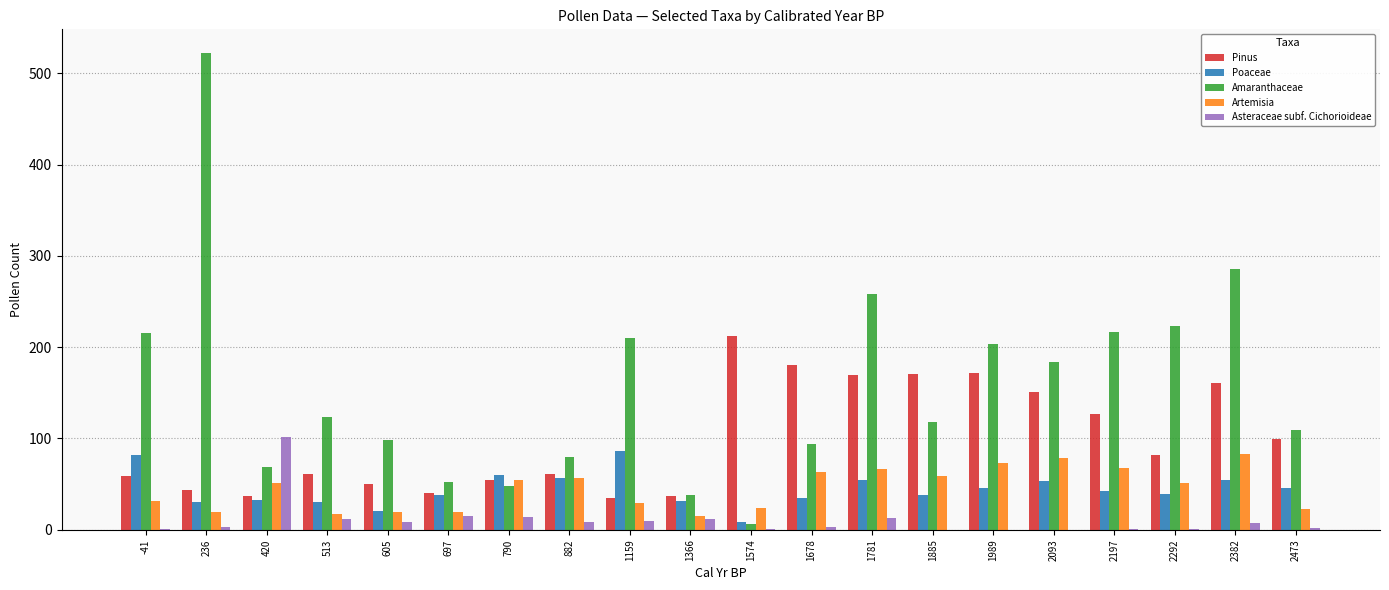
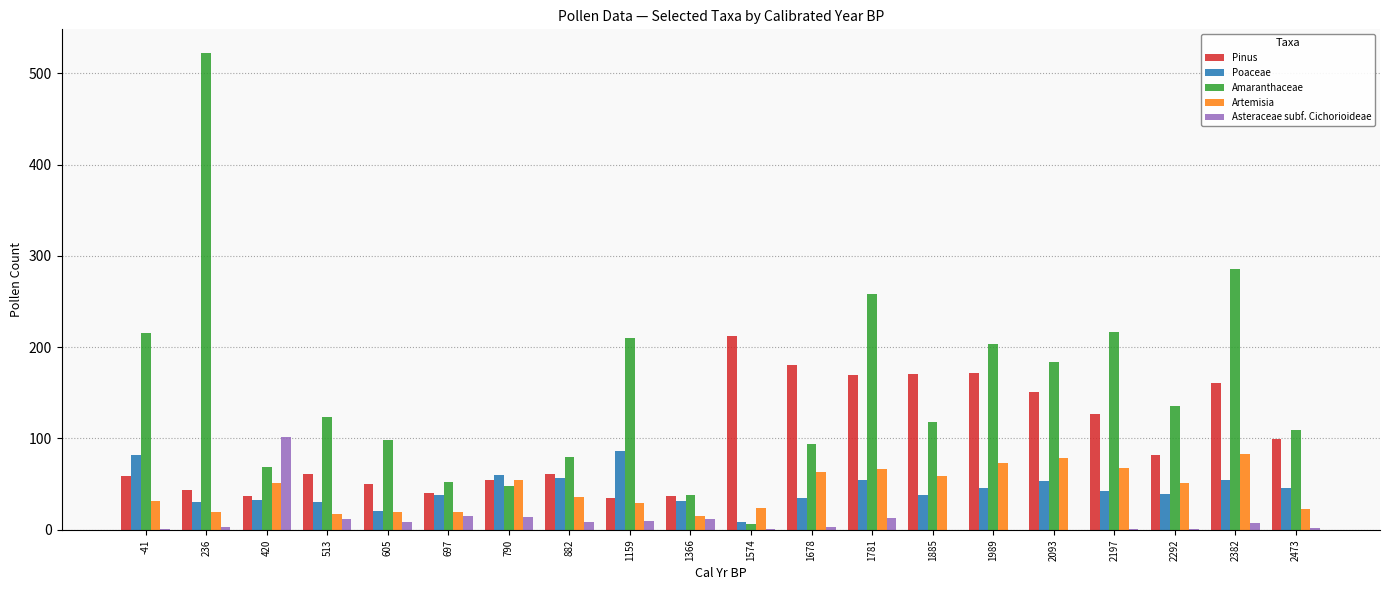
  {
    "Pinus": {
      "-41": 60,
      "236": 40,
      "420": 40,
      "513": 60,
      "605": 50,
      "697": 40,
      "790": 60,
      "882": 60,
      "1159": 40,
      "1366": 40,
      "1574": 210,
      "1678": 180,
      "1781": 170,
      "1885": 170,
      "1989": 170,
      "2093": 150,
      "2197": 130,
      "2292": 80,
      "2382": 160,
      "2473": 100
    },
    "Poaceae": {
      "-41": 80,
      "236": 30,
      "420": 30,
      "513": 30,
      "605": 20,
      "697": 40,
      "790": 60,
      "882": 60,
      "1159": 90,
      "1366": 30,
      "1574": 10,
      "1678": 40,
      "1781": 60,
      "1885": 40,
      "1989": 50,
      "2093": 50,
      "2197": 40,
      "2292": 40,
      "2382": 60,
      "2473": 50
    },
    "Amaranthaceae": {
      "-41": 220,
      "236": 520,
      "420": 70,
      "513": 120,
      "605": 100,
      "697": 50,
      "790": 50,
      "882": 80,
      "1159": 210,
      "1366": 40,
      "1574": 10,
      "1678": 90,
      "1781": 260,
      "1885": 120,
      "1989": 200,
      "2093": 180,
      "2197": 220,
-     "2292": 220,
+     "2292": 140,
      "2382": 290,
      "2473": 110
    },
    "Artemisia": {
      "-41": 30,
      "236": 20,
      "420": 50,
      "513": 20,
      "605": 20,
      "697": 20,
      "790": 50,
-     "882": 60,
+     "882": 40,
      "1159": 30,
      "1366": 20,
      "1574": 20,
      "1678": 60,
      "1781": 70,
      "1885": 60,
      "1989": 70,
      "2093": 80,
      "2197": 70,
      "2292": 50,
      "2382": 80,
      "2473": 20
    },
    "Asteraceae subf. Cichorioideae": {
      "236": 0,
      "420": 100,
      "513": 10,
      "605": 10,
      "697": 20,
      "790": 10,
      "882": 10,
      "1159": 10,
      "1366": 10,
      "1678": 0,
      "1781": 10,
      "1885": 0,
      "1989": 0,
      "2093": 0,
      "2382": 10
    }
  }
